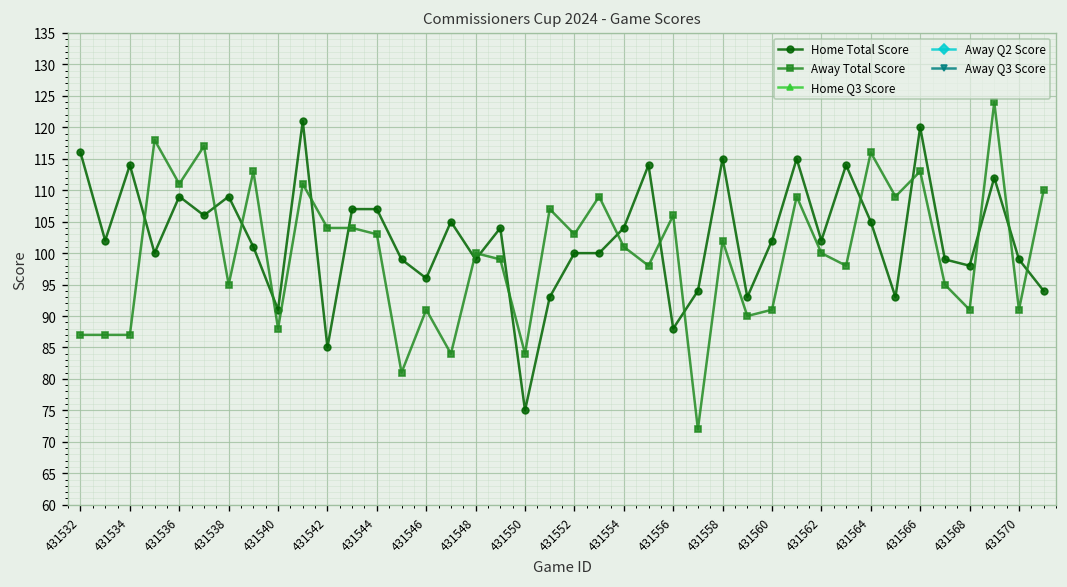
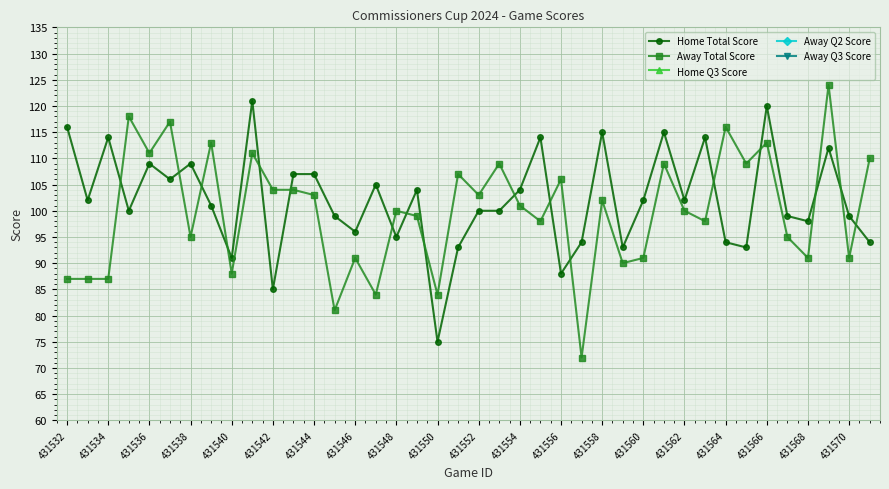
  {
    "Home Total Score": {
      "431532": 116,
      "431534": 114,
      "431536": 109,
      "431538": 109,
      "431540": 91,
      "431542": 85,
      "431544": 107,
      "431546": 96,
-     "431548": 99,
+     "431548": 95,
      "431550": 75,
      "431552": 100,
      "431554": 104,
      "431556": 88,
      "431558": 115,
      "431560": 102,
      "431562": 102,
-     "431564": 105,
+     "431564": 94,
      "431566": 120,
      "431568": 98,
      "431570": 99
    },
    "Away Total Score": {
      "431532": 87,
      "431534": 87,
      "431536": 111,
      "431538": 95,
      "431540": 88,
      "431542": 104,
      "431544": 103,
      "431546": 91,
      "431548": 100,
      "431550": 84,
      "431552": 103,
      "431554": 101,
      "431556": 106,
      "431558": 102,
      "431560": 91,
      "431562": 100,
      "431564": 116,
      "431566": 113,
      "431568": 91,
      "431570": 91
    }
  }
